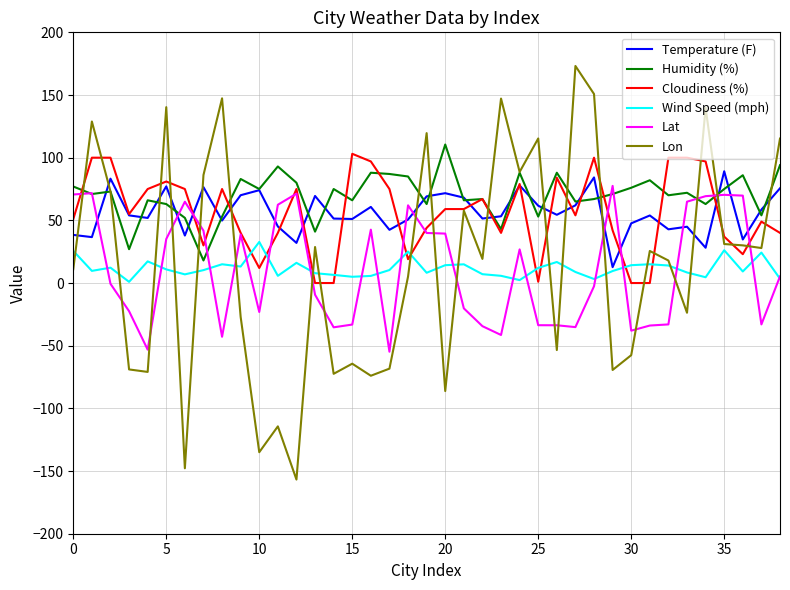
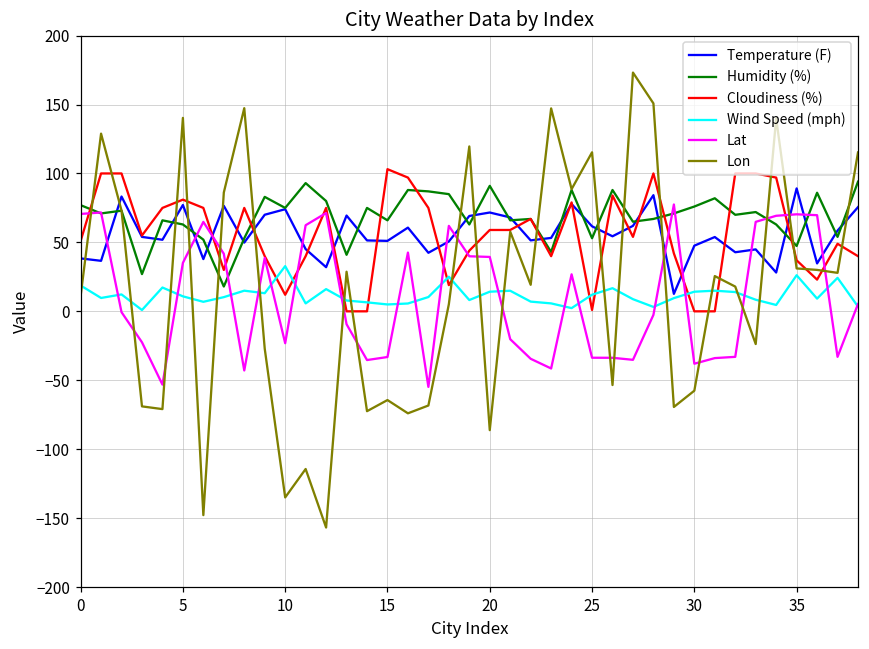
  {
    "Temperature (F)": {
      "0": 38,
      "5": 77,
      "15": 51,
      "20": 72,
      "25": 62,
      "30": 48,
      "35": 89
    },
    "Humidity (%)": {
      "0": 77,
      "5": 63,
      "15": 66,
-     "20": 111,
+     "20": 91,
      "25": 53,
      "30": 76,
-     "35": 75
+     "35": 47
    },
    "Cloudiness (%)": {
      "0": 51,
      "5": 81,
      "10": 12,
      "15": 103,
      "20": 59,
      "25": 1,
      "30": 0,
      "35": 37
    },
    "Wind Speed (mph)": {
-     "0": 26,
+     "0": 19,
      "5": 11,
      "10": 33,
      "15": 5,
      "20": 14,
      "25": 12,
      "30": 14,
      "35": 26
    },
    "Lat": {
      "0": 71,
      "5": 35,
      "10": -23,
      "15": -33,
      "20": 39,
      "25": -34,
      "30": -38,
      "35": 70
    },
    "Lon": {
      "0": 11,
      "5": 140,
      "10": -135,
      "15": -64,
      "20": -86,
      "25": 115,
      "30": -58,
      "35": 31
    }
  }
